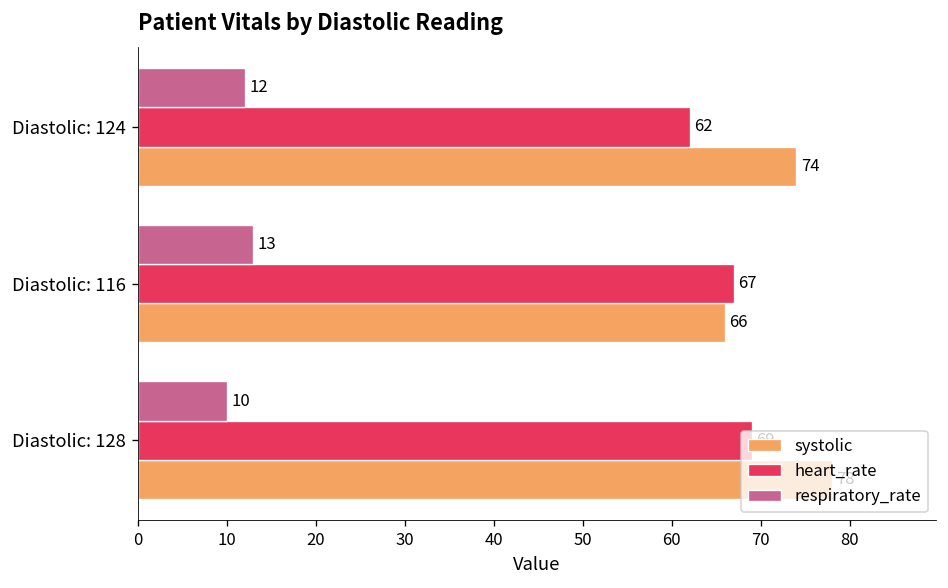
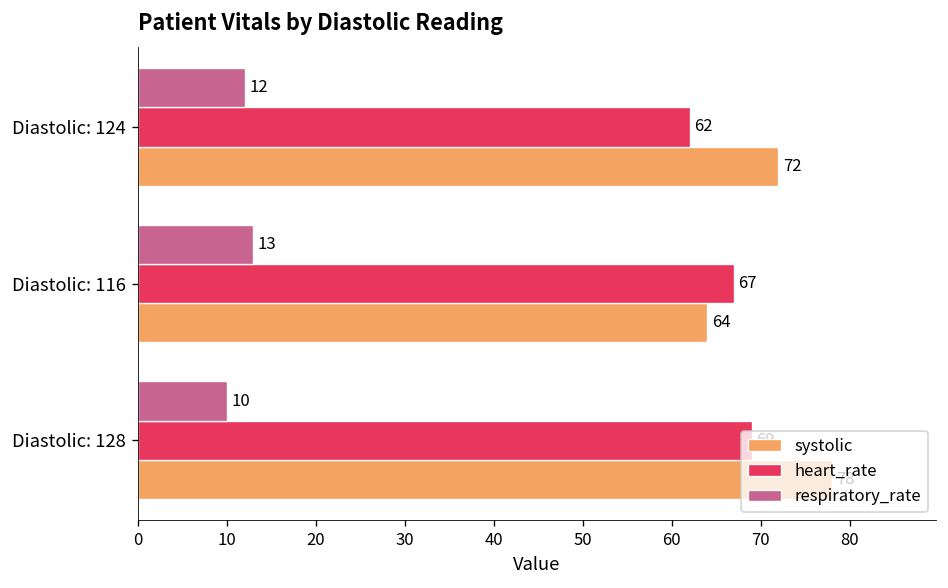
  {
    "systolic": {
-     "Diastolic: 124": 74,
-     "Diastolic: 116": 66
+     "Diastolic: 124": 72,
+     "Diastolic: 116": 64
    },
    "heart_rate": {
      "Diastolic: 124": 62,
      "Diastolic: 116": 67
    },
    "respiratory_rate": {
      "Diastolic: 124": 12,
      "Diastolic: 116": 13,
      "Diastolic: 128": 10
    }
  }
